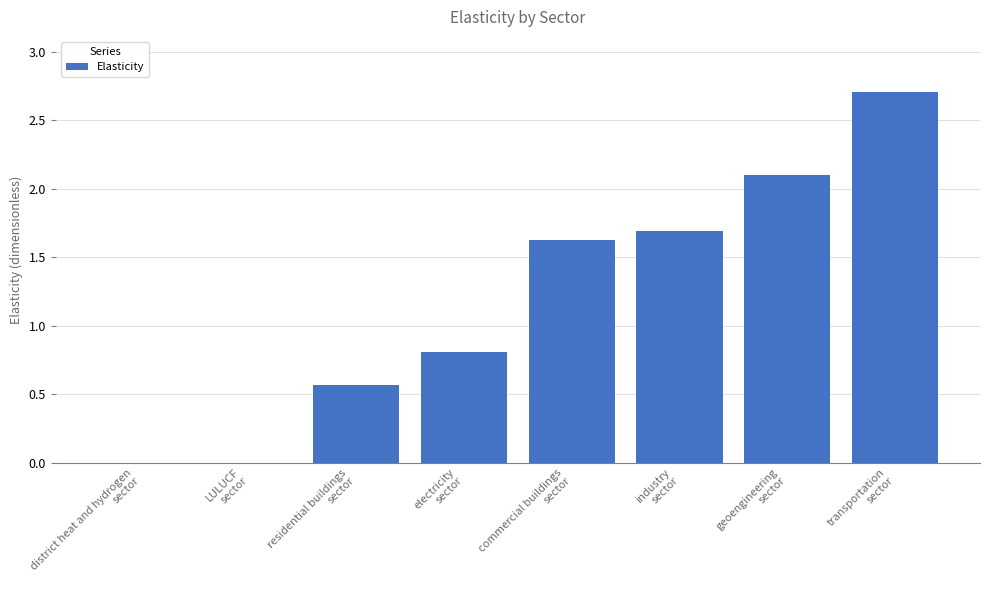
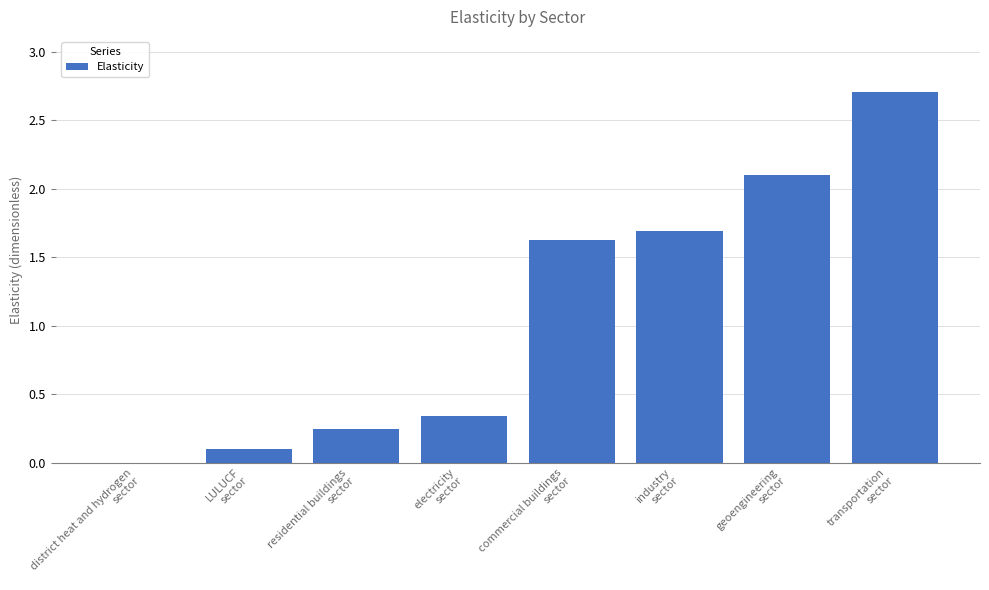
  {
    "district heat and hydrogen sector": 0.00,
-   "LULUCF sector": 0.0,
-   "residential buildings sector": 0.57,
-   "electricity sector": 0.81,
+   "LULUCF sector": 0.1,
+   "residential buildings sector": 0.25,
+   "electricity sector": 0.34,
    "commercial buildings sector": 1.62,
    "industry sector": 1.69,
    "geoengineering sector": 2.10,
    "transportation sector": 2.70
  }
